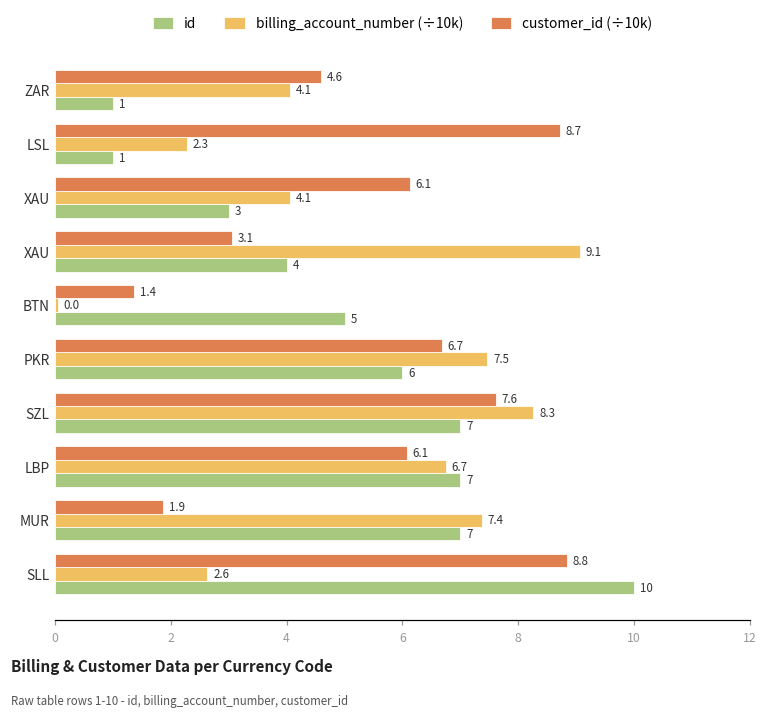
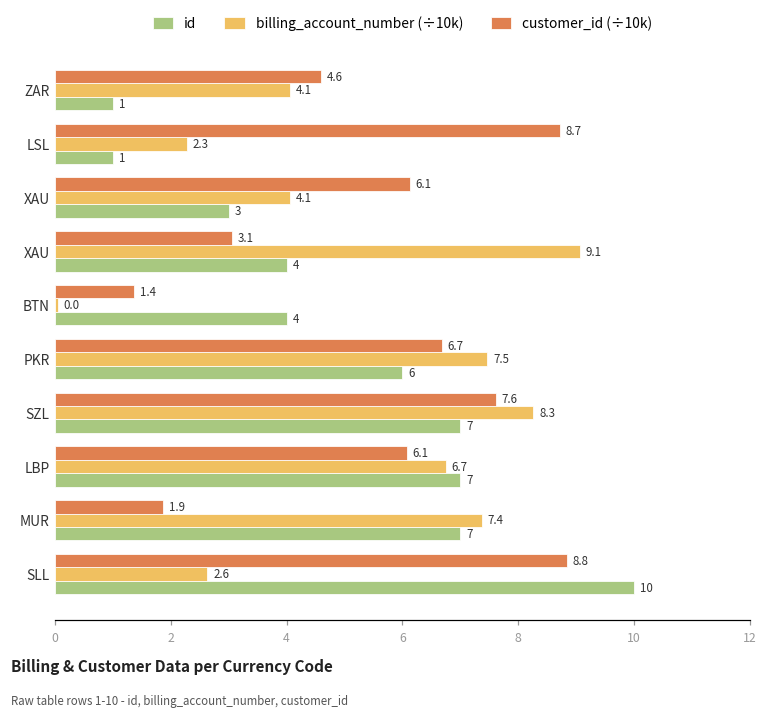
  {
    "id": {
      "ZAR": 1,
      "LSL": 1,
-     "BTN": 5,
+     "BTN": 4,
      "PKR": 6,
      "SZL": 7,
      "LBP": 7,
      "MUR": 7,
      "SLL": 10
    },
    "billing_account_number (÷10k)": {
      "ZAR": 4.1,
      "LSL": 2.3,
      "BTN": 0.0,
      "PKR": 7.5,
      "SZL": 8.3,
      "LBP": 6.7,
      "MUR": 7.4,
      "SLL": 2.6
    },
    "customer_id (÷10k)": {
      "ZAR": 4.6,
      "LSL": 8.7,
      "BTN": 1.4,
      "PKR": 6.7,
      "SZL": 7.6,
      "LBP": 6.1,
      "MUR": 1.9,
      "SLL": 8.8
    }
  }
